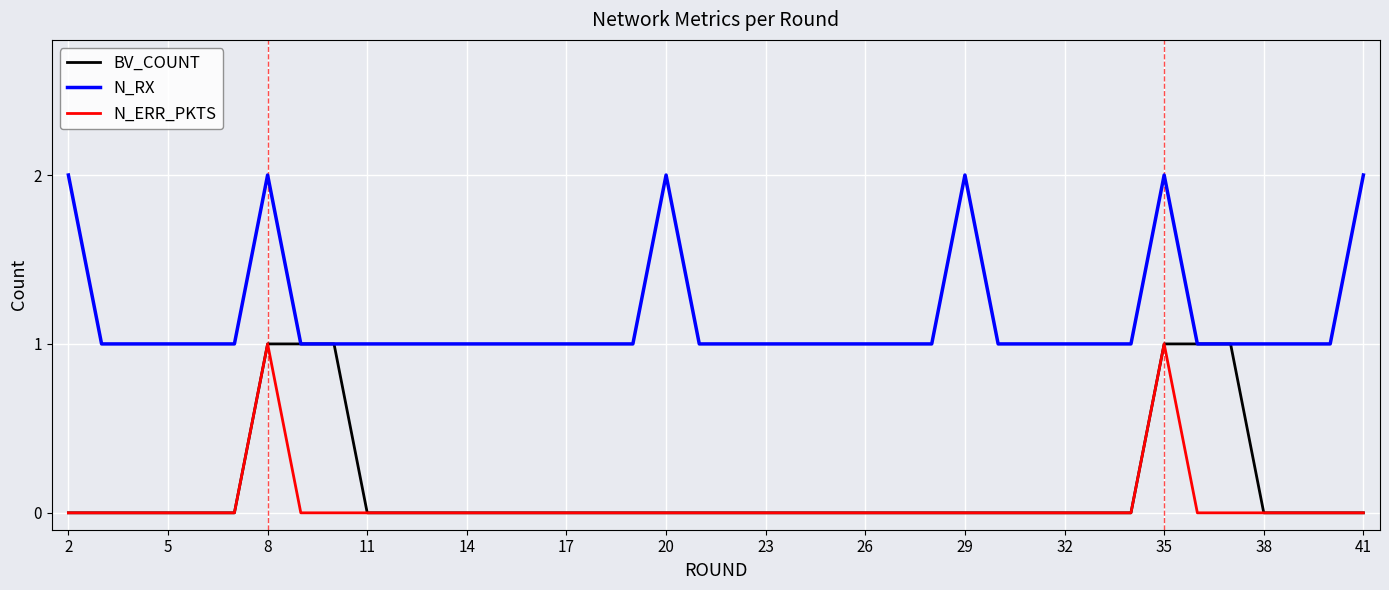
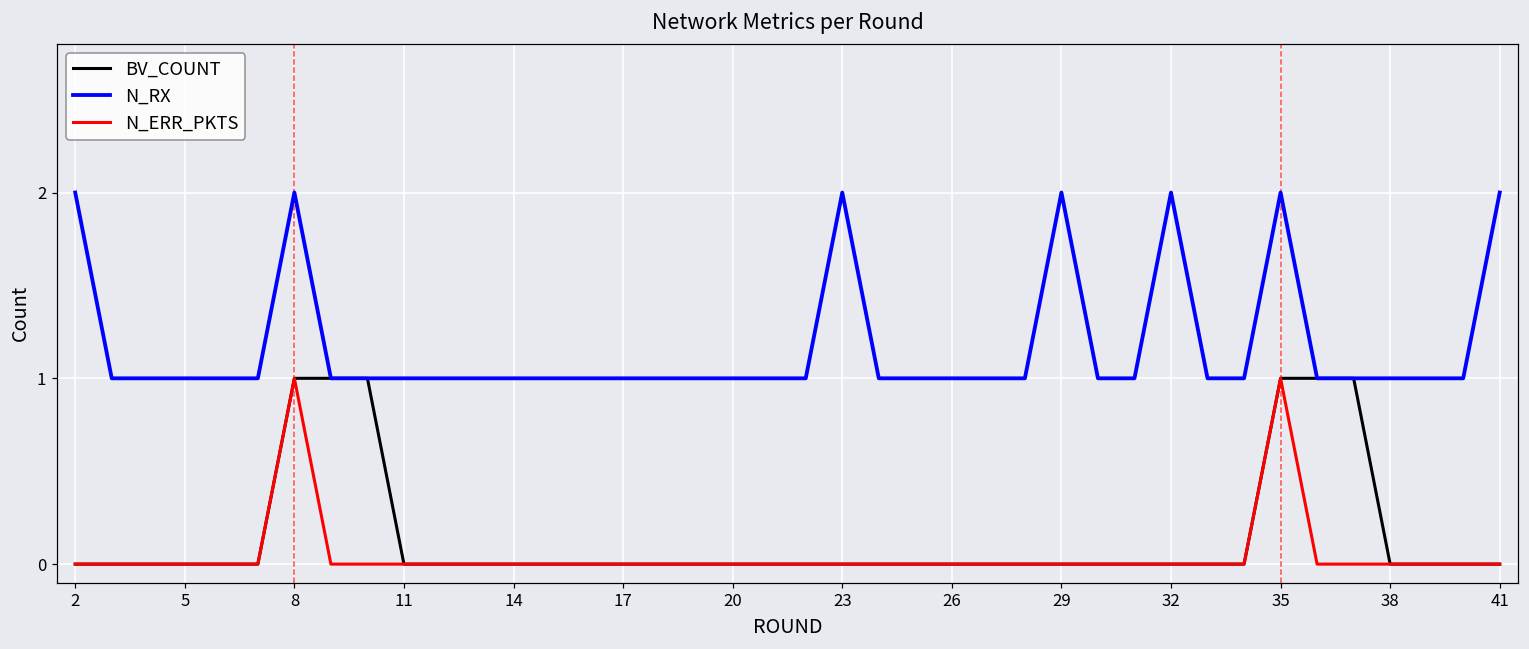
  {
    "N_RX": {
      "2": 2,
      "5": 1,
      "8": 2,
      "11": 1,
      "14": 1,
      "17": 1,
-     "20": 2,
-     "23": 1,
+     "20": 1,
+     "23": 2,
      "26": 1,
      "29": 2,
-     "32": 1,
+     "32": 2,
      "35": 2,
      "38": 1,
      "41": 2
    }
  }
